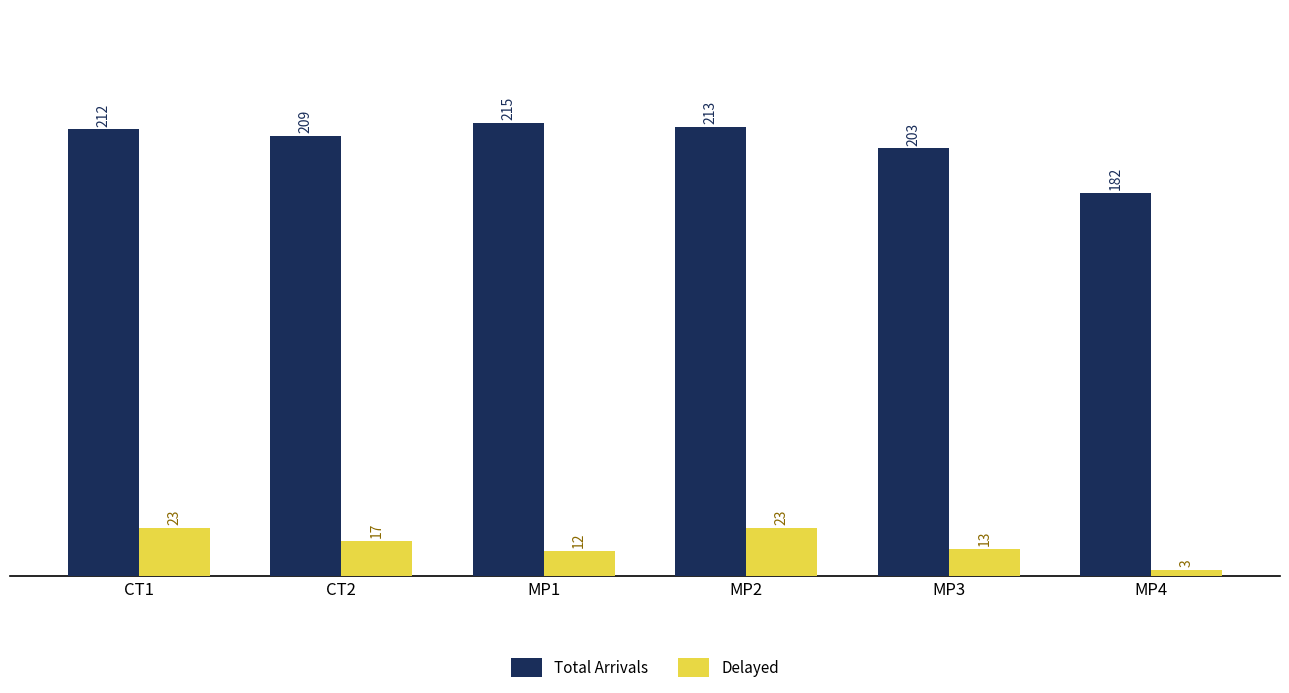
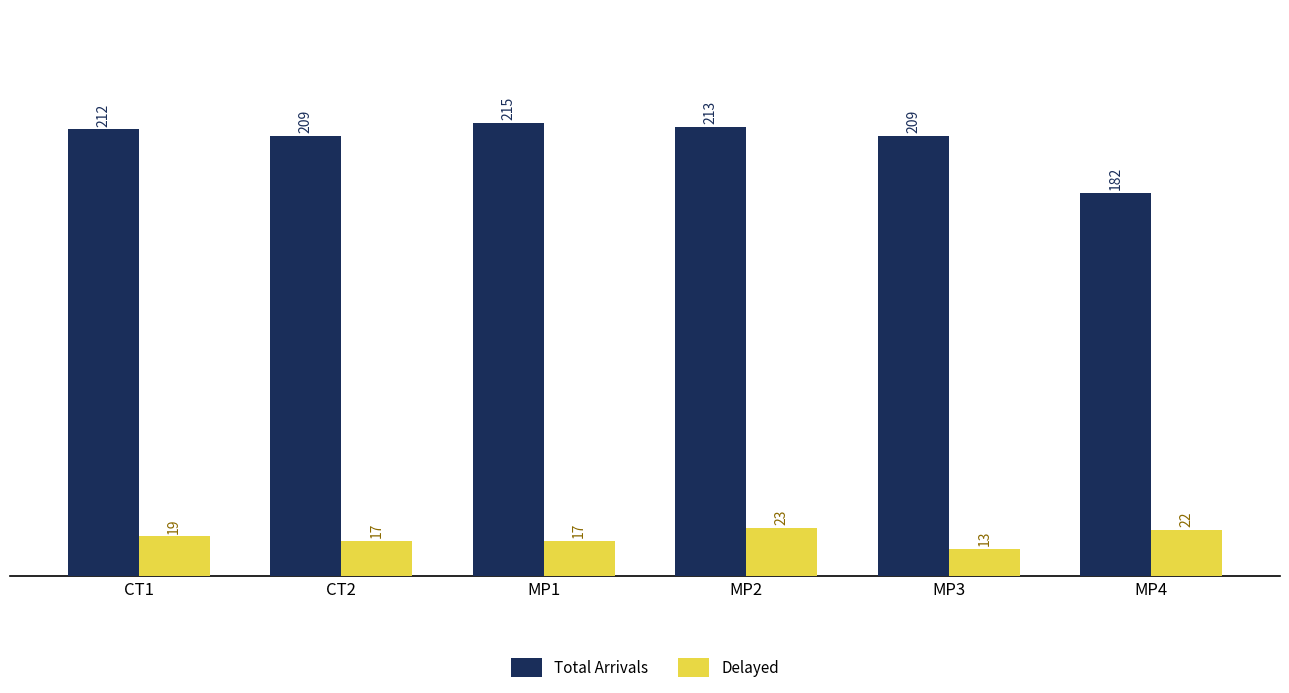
  {
    "Total Arrivals": {
      "CT1": 212,
      "CT2": 209,
      "MP1": 215,
      "MP2": 213,
-     "MP3": 203,
+     "MP3": 209,
      "MP4": 182
    },
    "Delayed": {
-     "CT1": 23,
+     "CT1": 19,
      "CT2": 17,
-     "MP1": 12,
+     "MP1": 17,
      "MP2": 23,
      "MP3": 13,
-     "MP4": 3
+     "MP4": 22
    }
  }
